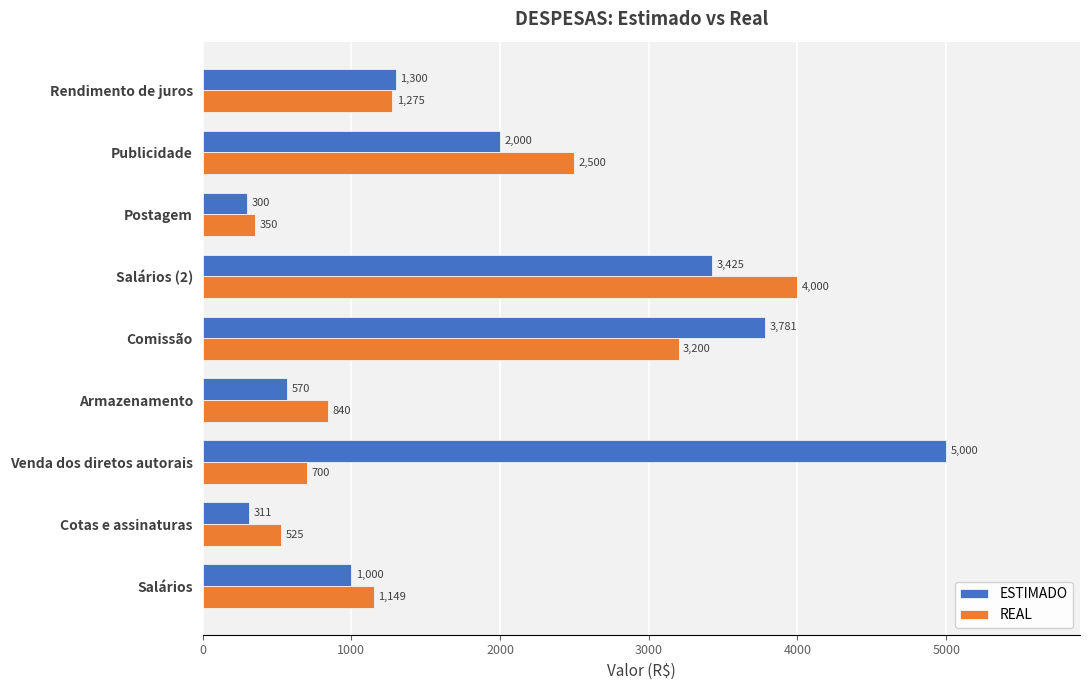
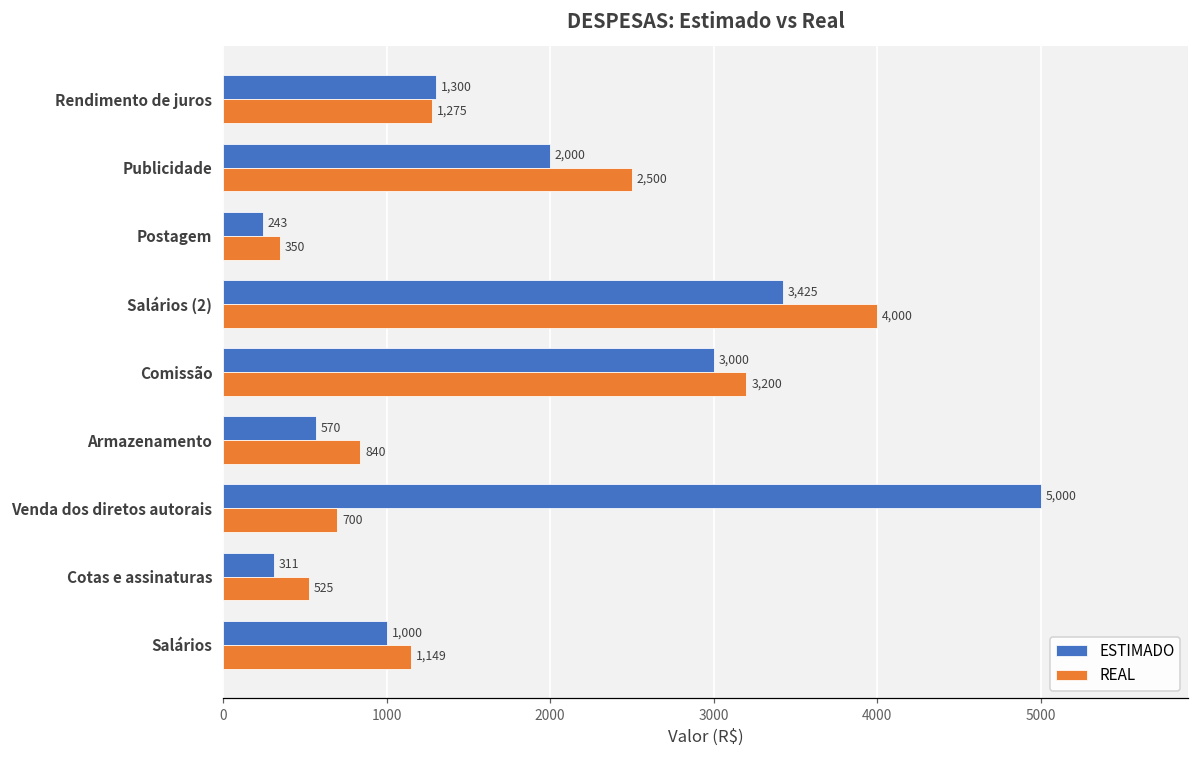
  {
    "ESTIMADO": {
      "Rendimento de juros": "1,300",
      "Publicidade": "2,000",
-     "Postagem": "300",
+     "Postagem": "243",
      "Salários (2)": "3,425",
-     "Comissão": "3,781",
+     "Comissão": "3,000",
      "Armazenamento": "570",
      "Venda dos diretos autorais": "5,000",
      "Cotas e assinaturas": "311",
      "Salários": "1,000"
    },
    "REAL": {
      "Rendimento de juros": "1,275",
      "Publicidade": "2,500",
      "Postagem": "350",
      "Salários (2)": "4,000",
      "Comissão": "3,200",
      "Armazenamento": "840",
      "Venda dos diretos autorais": "700",
      "Cotas e assinaturas": "525",
      "Salários": "1,149"
    }
  }
